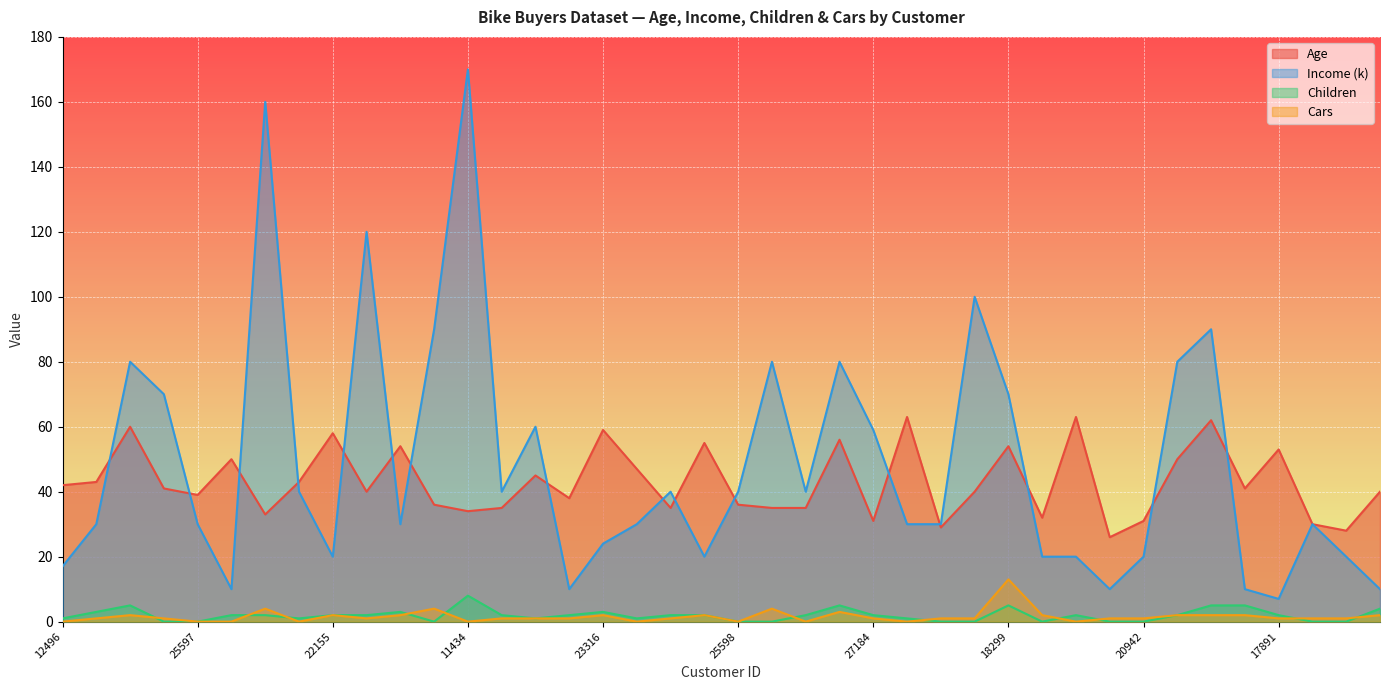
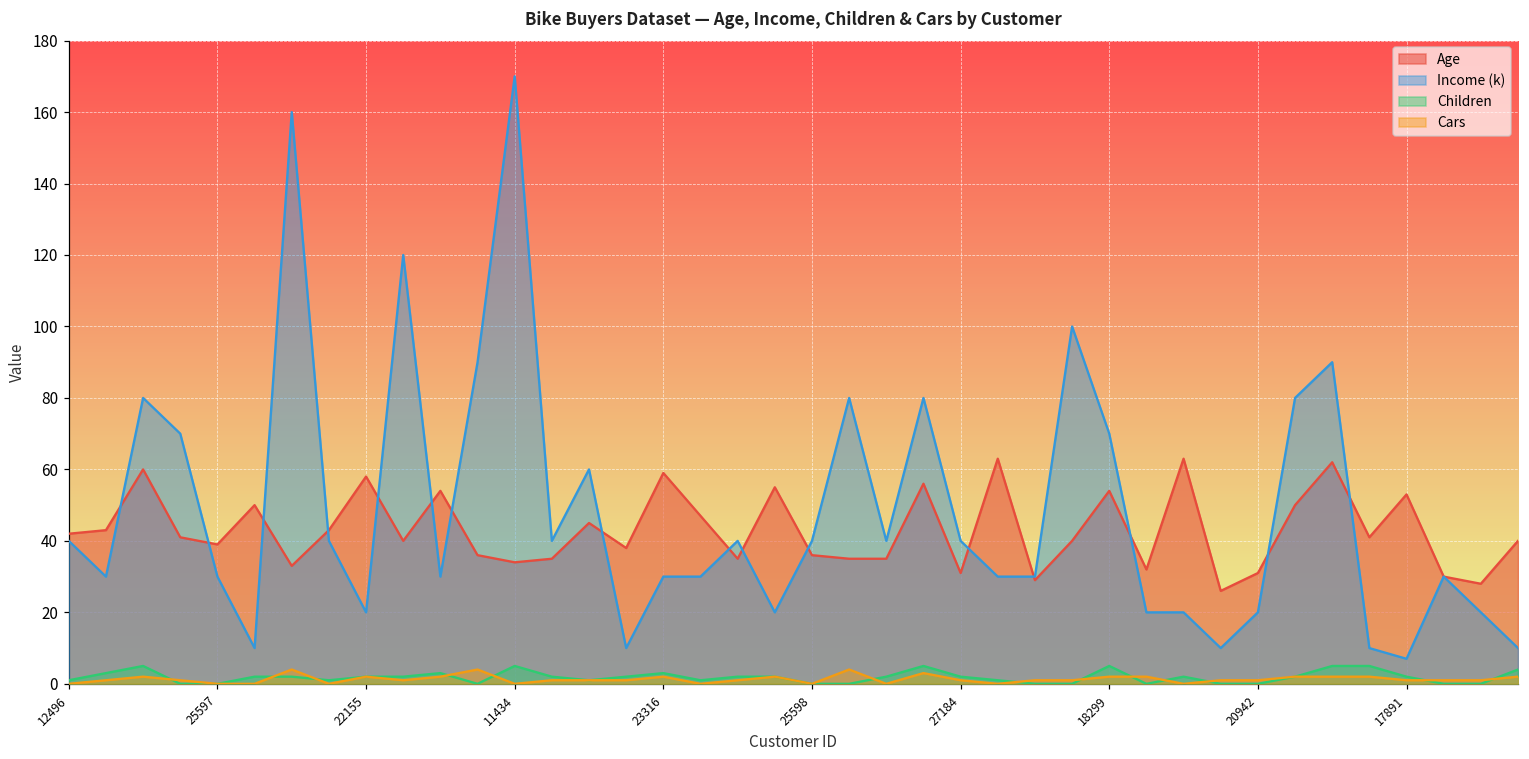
  {
    "Age": {
      "12496": 42,
      "25597": 39,
      "22155": 58,
      "11434": 34,
      "23316": 59,
      "25598": 36,
      "27184": 31,
      "18299": 54,
      "20942": 31,
      "17891": 53
    },
    "Income (k)": {
-     "12496": 17,
+     "12496": 40,
      "25597": 30,
      "22155": 20,
      "11434": 170,
-     "23316": 24,
+     "23316": 30,
      "25598": 40,
-     "27184": 59,
+     "27184": 40,
      "18299": 70,
      "20942": 20,
      "17891": 7
    },
    "Children": {
      "12496": 1,
-     "11434": 8,
+     "11434": 5,
      "23316": 3,
      "27184": 2,
      "18299": 5,
      "20942": 0,
      "17891": 2
    },
    "Cars": {
      "12496": 0,
      "11434": 0,
      "23316": 2,
      "27184": 1,
-     "18299": 13,
+     "18299": 2,
      "20942": 1,
      "17891": 1
    }
  }
